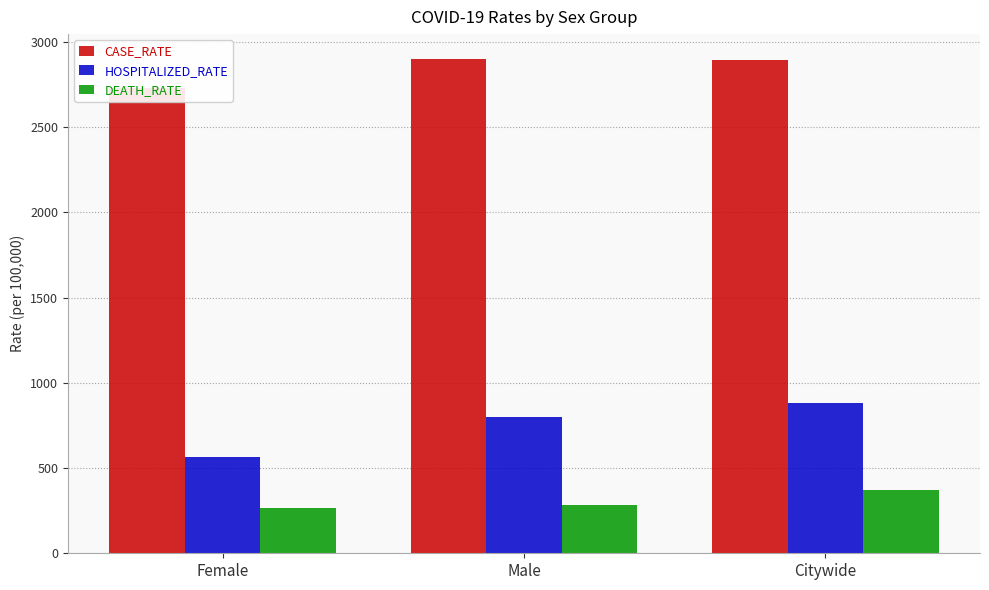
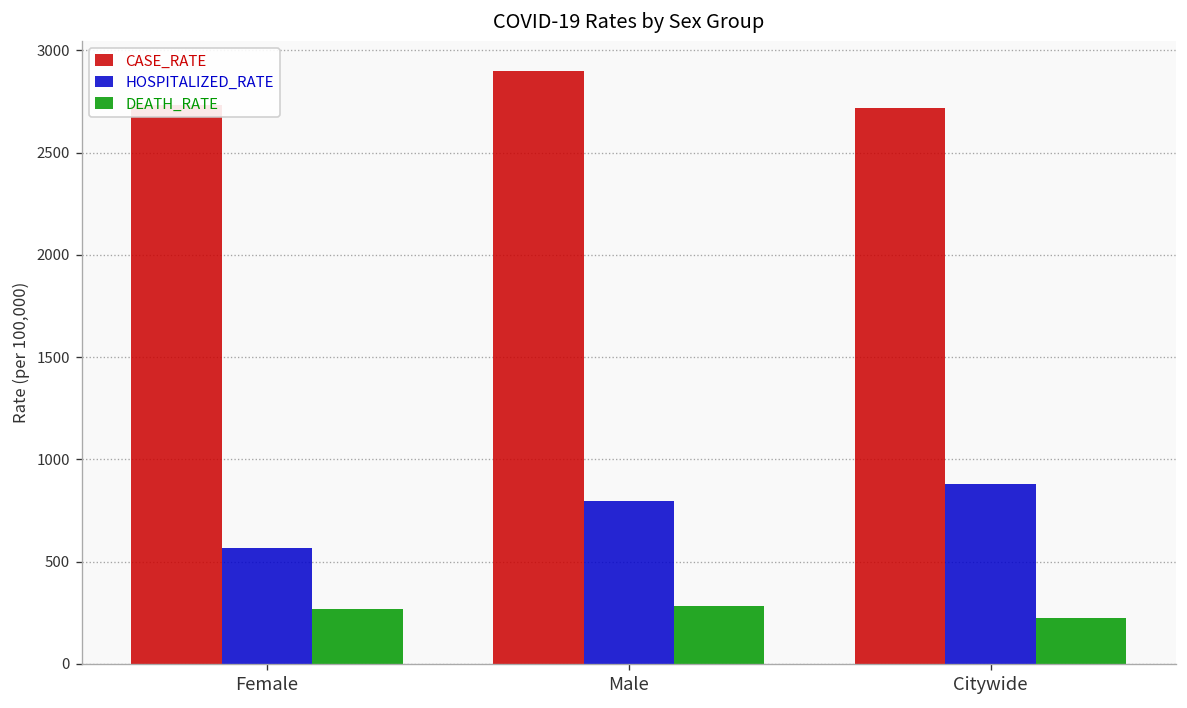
  {
    "CASE_RATE": {
      "Male": 2900,
-     "Citywide": 2890
+     "Citywide": 2720
    },
    "HOSPITALIZED_RATE": {
      "Female": 570,
      "Male": 800,
      "Citywide": 880
    },
    "DEATH_RATE": {
      "Female": 270,
      "Male": 280,
-     "Citywide": 370
+     "Citywide": 230
    }
  }
